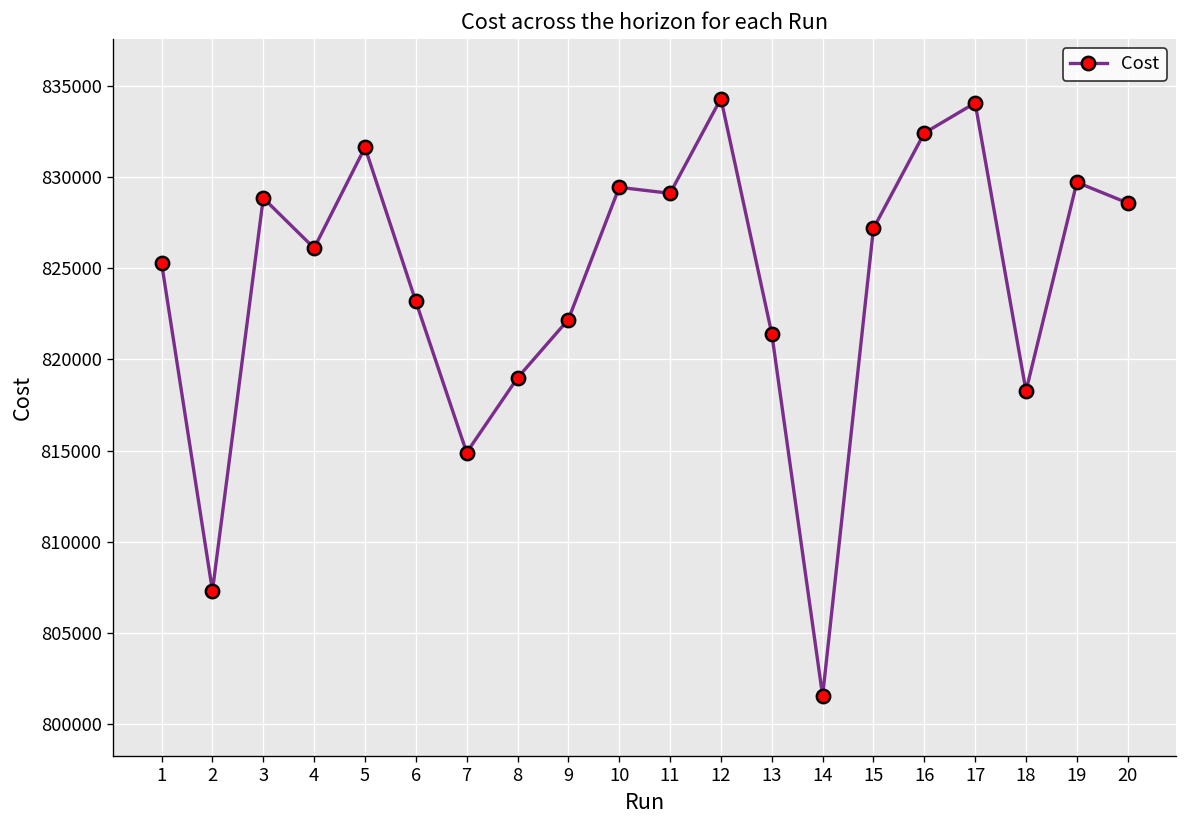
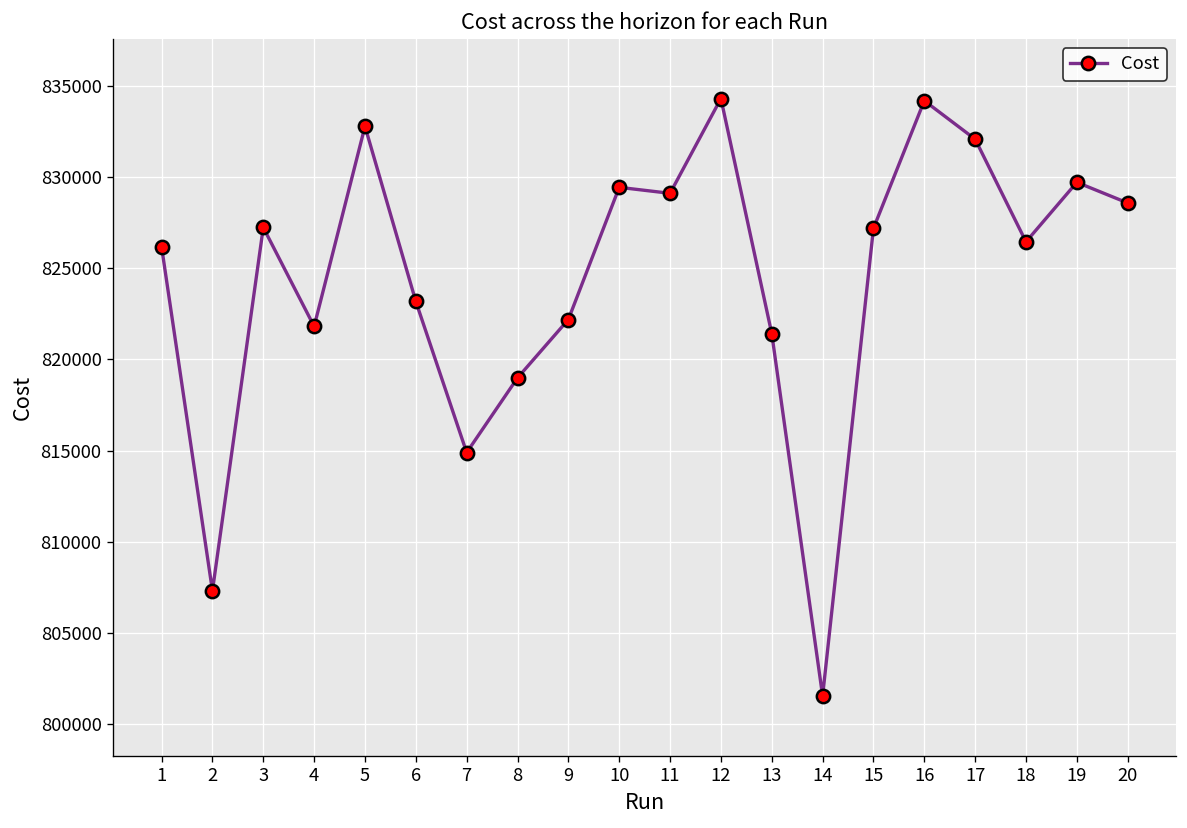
  {
-   "1": 825300,
+   "1": 826200,
    "2": 807300,
-   "3": 828900,
-   "4": 826100,
-   "5": 831600,
+   "3": 827200,
+   "4": 821800,
+   "5": 832800,
    "6": 823200,
    "7": 814900,
    "8": 819000,
    "9": 822200,
    "10": 829500,
    "11": 829100,
    "12": 834300,
    "13": 821400,
    "14": 801500,
    "15": 827200,
-   "16": 832400,
-   "17": 834100,
-   "18": 818300,
+   "16": 834200,
+   "17": 832100,
+   "18": 826500,
    "19": 829700,
    "20": 828600
  }
